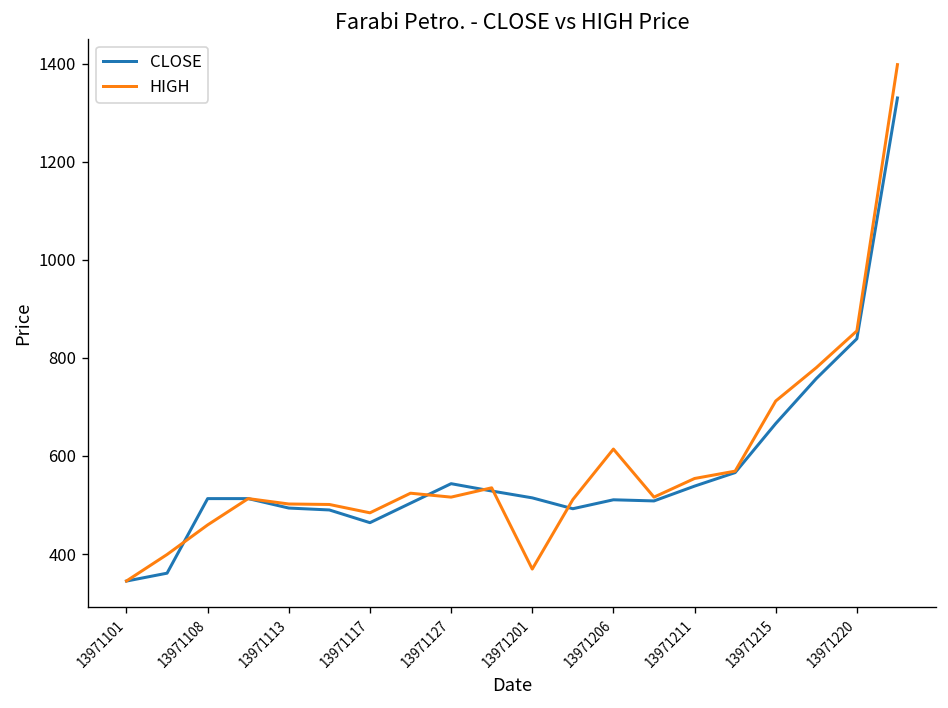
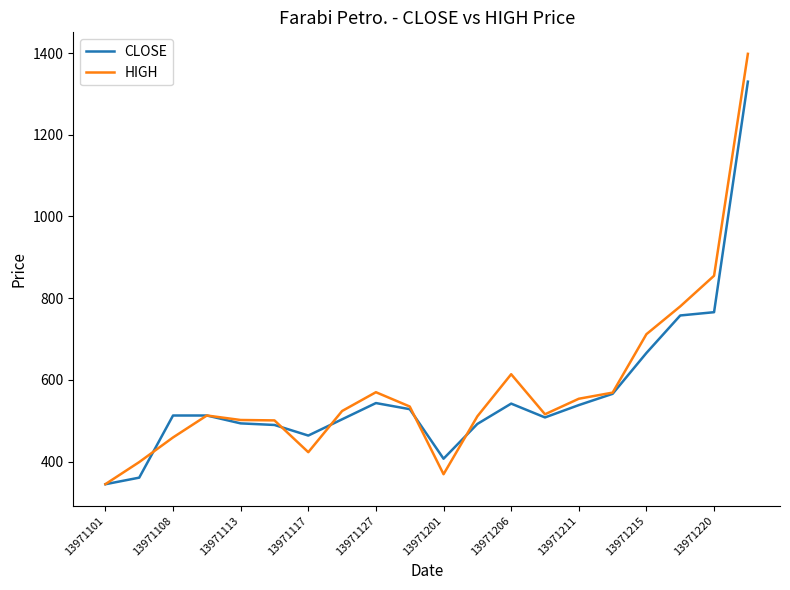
  {
    "CLOSE": {
      "13971108": 510,
      "13971113": 490,
      "13971117": 460,
      "13971127": 540,
-     "13971201": 510,
-     "13971206": 510,
+     "13971201": 410,
+     "13971206": 540,
      "13971211": 540,
      "13971215": 670,
-     "13971220": 840
+     "13971220": 770
    },
    "HIGH": {
      "13971108": 460,
      "13971113": 500,
-     "13971117": 480,
-     "13971127": 520,
+     "13971117": 420,
+     "13971127": 570,
      "13971201": 370,
      "13971206": 610,
      "13971211": 550,
      "13971215": 710,
      "13971220": 860
    }
  }
